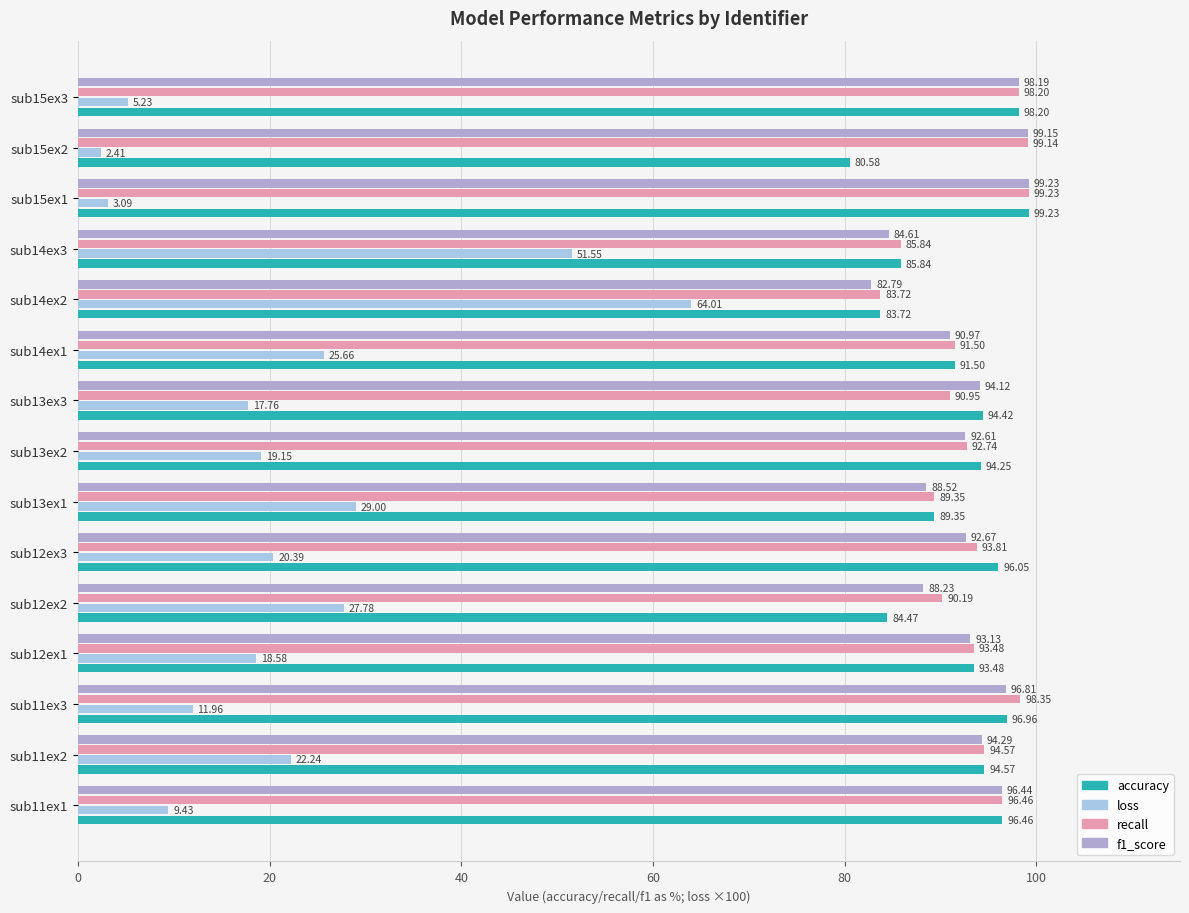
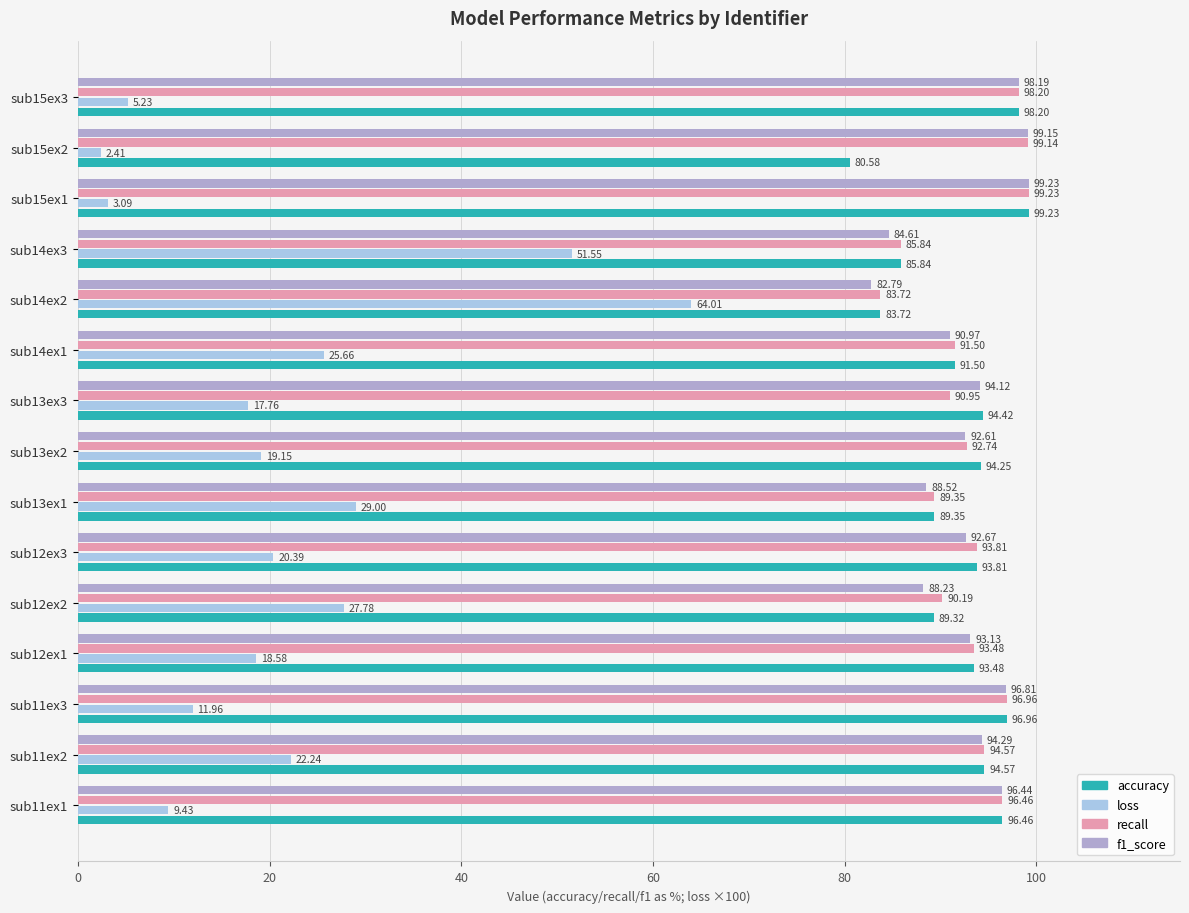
  {
    "accuracy": {
      "sub15ex3": 98.20,
      "sub15ex2": 80.58,
      "sub15ex1": 99.23,
      "sub14ex3": 85.84,
      "sub14ex2": 83.72,
      "sub14ex1": 91.50,
      "sub13ex3": 94.42,
      "sub13ex2": 94.25,
      "sub13ex1": 89.35,
-     "sub12ex3": 96.05,
-     "sub12ex2": 84.47,
+     "sub12ex3": 93.81,
+     "sub12ex2": 89.32,
      "sub12ex1": 93.48,
      "sub11ex3": 96.96,
      "sub11ex2": 94.57,
      "sub11ex1": 96.46
    },
    "recall": {
      "sub15ex3": 98.20,
      "sub15ex2": 99.14,
      "sub15ex1": 99.23,
      "sub14ex3": 85.84,
      "sub14ex2": 83.72,
      "sub14ex1": 91.50,
      "sub13ex3": 90.95,
      "sub13ex2": 92.74,
      "sub13ex1": 89.35,
      "sub12ex3": 93.81,
      "sub12ex2": 90.19,
      "sub12ex1": 93.48,
-     "sub11ex3": 98.35,
+     "sub11ex3": 96.96,
      "sub11ex2": 94.57,
      "sub11ex1": 96.46
    }
  }
